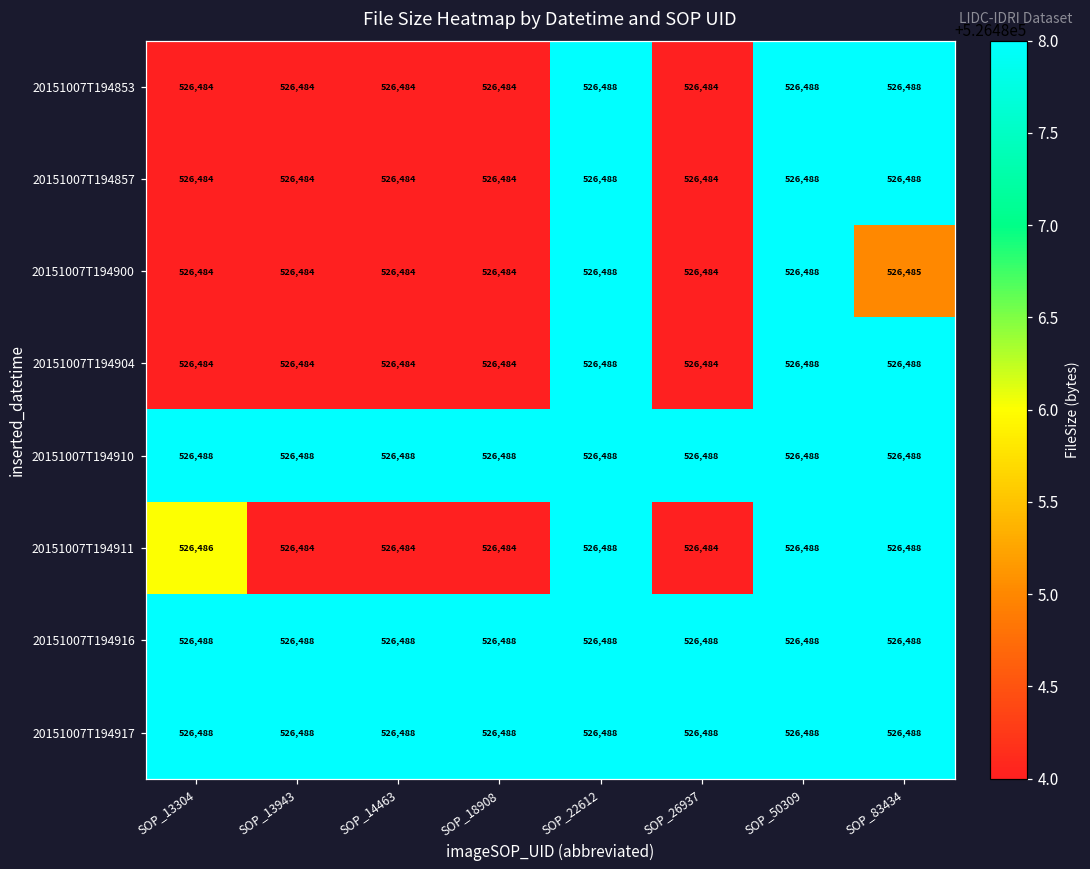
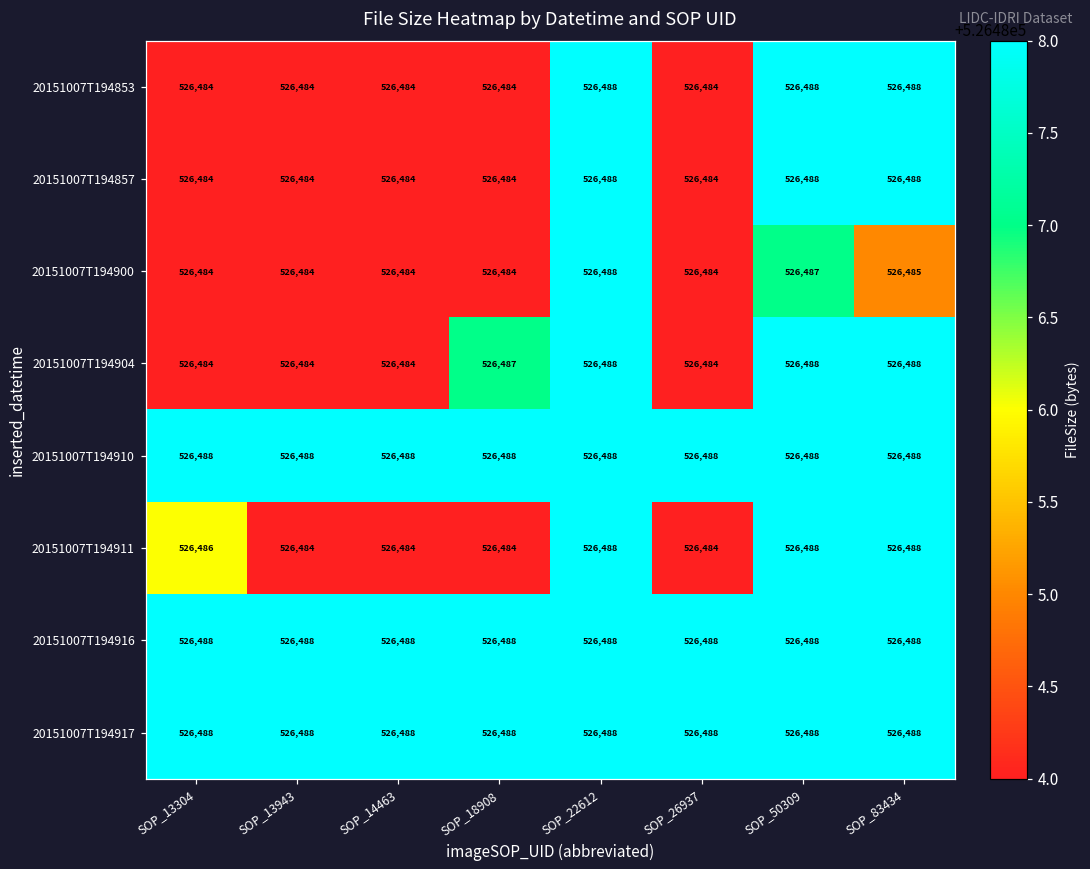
  {
    "20151007T194853": {
      "SOP_13304": "526,484",
      "SOP_13943": "526,484",
      "SOP_14463": "526,484",
      "SOP_18908": "526,484",
      "SOP_22612": "526,488",
      "SOP_26937": "526,484",
      "SOP_50309": "526,488",
      "SOP_83434": "526,488"
    },
    "20151007T194857": {
      "SOP_13304": "526,484",
      "SOP_13943": "526,484",
      "SOP_14463": "526,484",
      "SOP_18908": "526,484",
      "SOP_22612": "526,488",
      "SOP_26937": "526,484",
      "SOP_50309": "526,488",
      "SOP_83434": "526,488"
    },
    "20151007T194900": {
      "SOP_13304": "526,484",
      "SOP_13943": "526,484",
      "SOP_14463": "526,484",
      "SOP_18908": "526,484",
      "SOP_22612": "526,488",
      "SOP_26937": "526,484",
-     "SOP_50309": "526,488",
+     "SOP_50309": "526,487",
      "SOP_83434": "526,485"
    },
    "20151007T194904": {
      "SOP_13304": "526,484",
      "SOP_13943": "526,484",
      "SOP_14463": "526,484",
-     "SOP_18908": "526,484",
+     "SOP_18908": "526,487",
      "SOP_22612": "526,488",
      "SOP_26937": "526,484",
      "SOP_50309": "526,488",
      "SOP_83434": "526,488"
    },
    "20151007T194910": {
      "SOP_13304": "526,488",
      "SOP_13943": "526,488",
      "SOP_14463": "526,488",
      "SOP_18908": "526,488",
      "SOP_22612": "526,488",
      "SOP_26937": "526,488",
      "SOP_50309": "526,488",
      "SOP_83434": "526,488"
    },
    "20151007T194911": {
      "SOP_13304": "526,486",
      "SOP_13943": "526,484",
      "SOP_14463": "526,484",
      "SOP_18908": "526,484",
      "SOP_22612": "526,488",
      "SOP_26937": "526,484",
      "SOP_50309": "526,488",
      "SOP_83434": "526,488"
    },
    "20151007T194916": {
      "SOP_13304": "526,488",
      "SOP_13943": "526,488",
      "SOP_14463": "526,488",
      "SOP_18908": "526,488",
      "SOP_22612": "526,488",
      "SOP_26937": "526,488",
      "SOP_50309": "526,488",
      "SOP_83434": "526,488"
    },
    "20151007T194917": {
      "SOP_13304": "526,488",
      "SOP_13943": "526,488",
      "SOP_14463": "526,488",
      "SOP_18908": "526,488",
      "SOP_22612": "526,488",
      "SOP_26937": "526,488",
      "SOP_50309": "526,488",
      "SOP_83434": "526,488"
    }
  }
